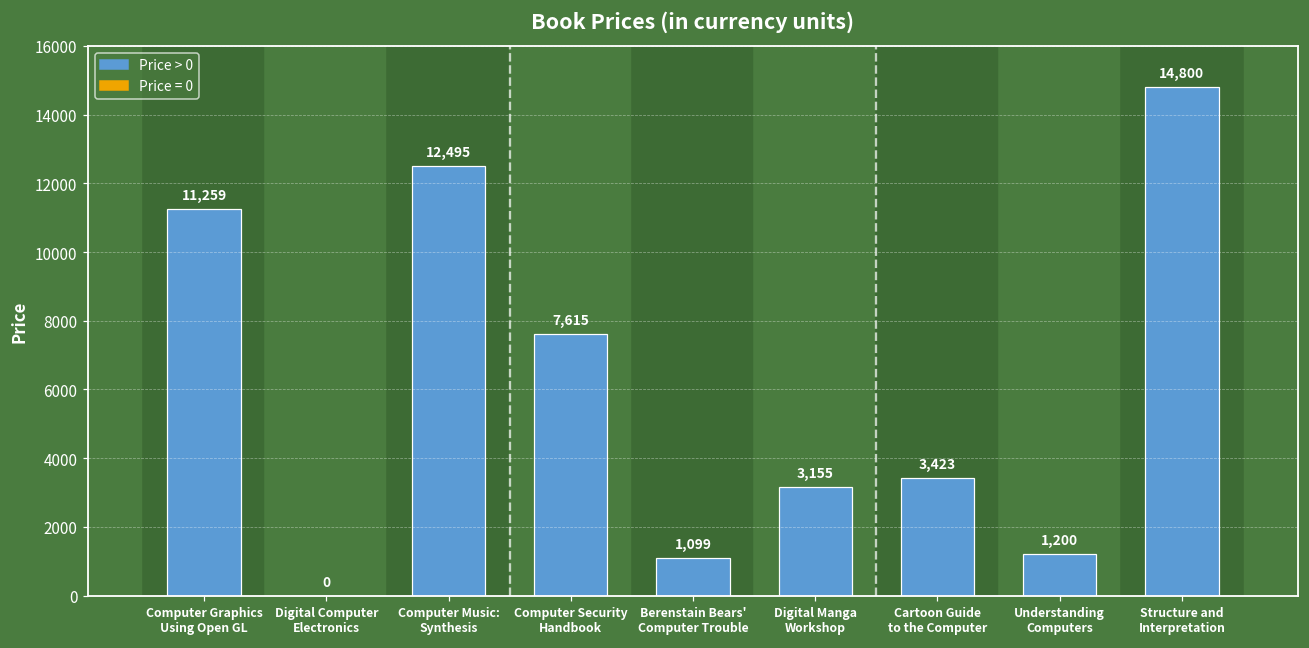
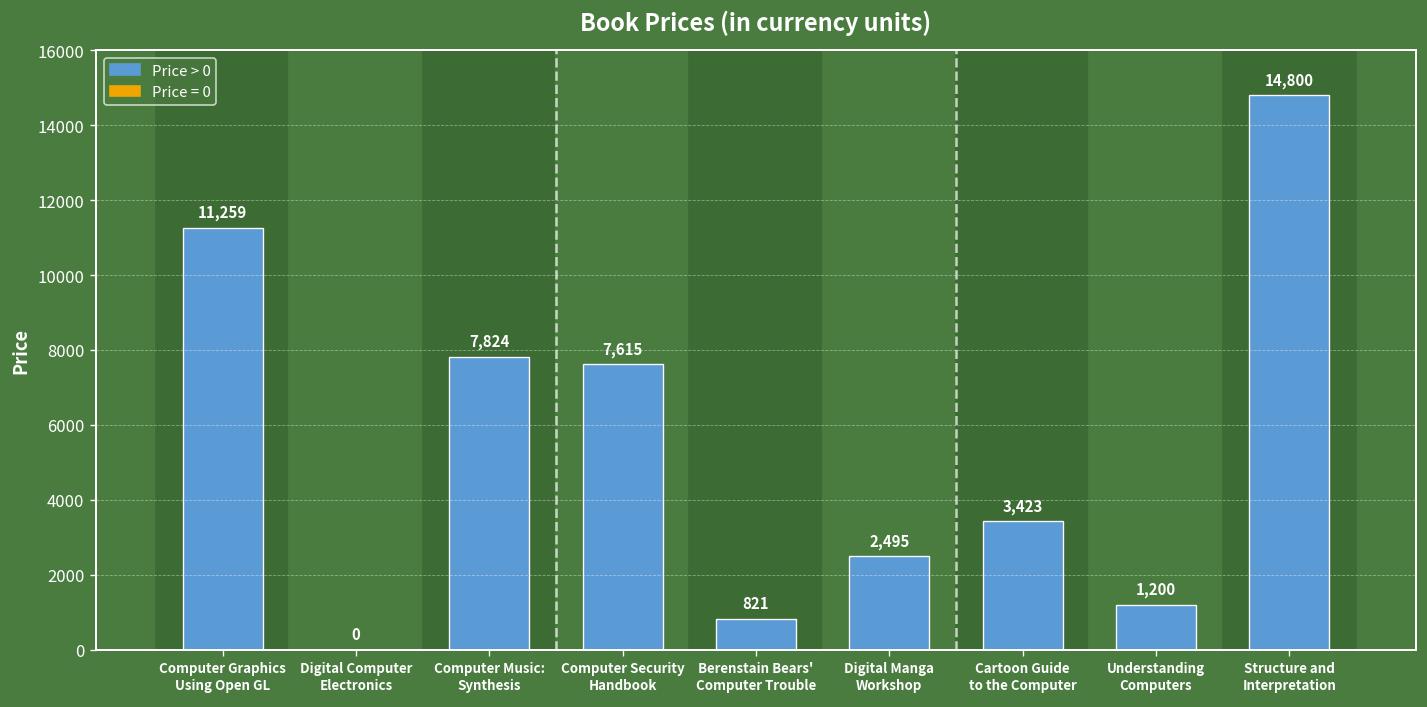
  {
    "Computer Graphics Using Open GL": "11,259",
    "Digital Computer Electronics": "0",
-   "Computer Music: Synthesis": "12,495",
+   "Computer Music: Synthesis": "7,824",
    "Computer Security Handbook": "7,615",
-   "Berenstain Bears' Computer Trouble": "1,099",
-   "Digital Manga Workshop": "3,155",
+   "Berenstain Bears' Computer Trouble": "821",
+   "Digital Manga Workshop": "2,495",
    "Cartoon Guide to the Computer": "3,423",
    "Understanding Computers": "1,200",
    "Structure and Interpretation": "14,800"
  }
